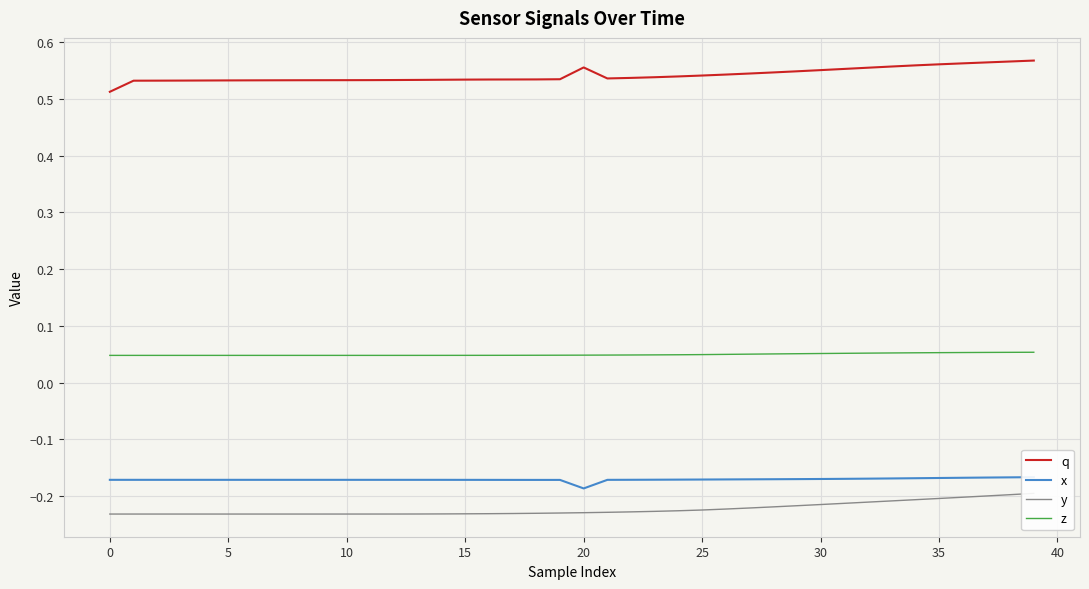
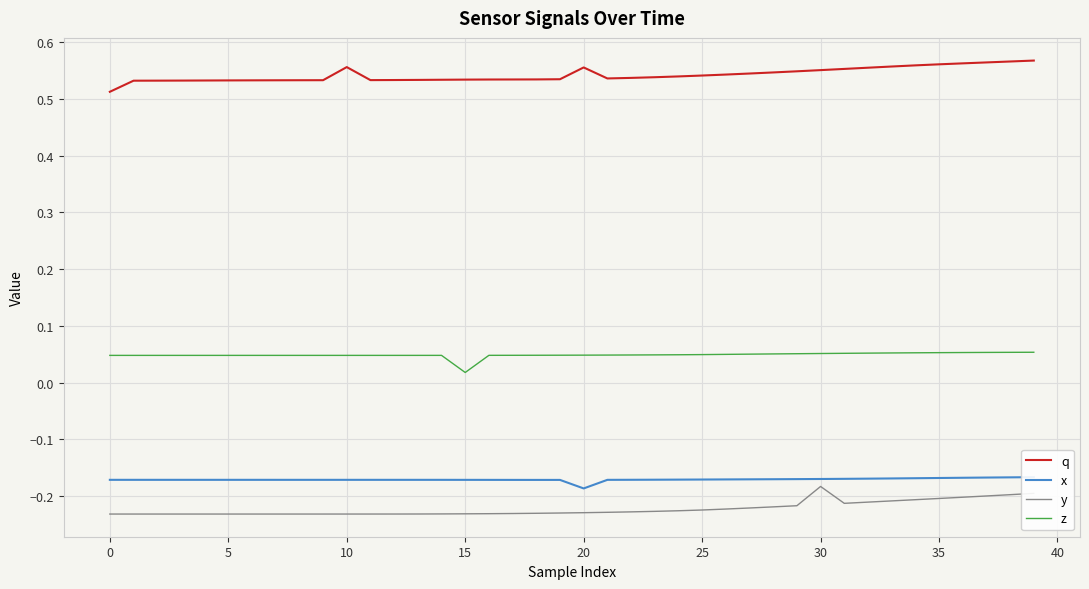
  {
    "q": {
      "0": 0.51,
      "5": 0.53,
-     "10": 0.53,
+     "10": 0.56,
      "15": 0.53,
      "20": 0.56,
      "25": 0.54,
      "30": 0.55,
      "35": 0.56
    },
    "x": {
      "0": -0.17,
      "5": -0.17,
      "10": -0.17,
      "15": -0.17,
      "20": -0.19,
      "25": -0.17,
      "30": -0.17,
      "35": -0.17
    },
    "y": {
      "0": -0.23,
      "5": -0.23,
      "10": -0.23,
      "15": -0.23,
      "20": -0.23,
      "25": -0.22,
-     "30": -0.22,
+     "30": -0.18,
      "35": -0.20
    },
    "z": {
      "0": 0.05,
      "5": 0.05,
      "10": 0.05,
-     "15": 0.05,
+     "15": 0.02,
      "20": 0.05,
      "25": 0.05,
      "30": 0.05,
      "35": 0.05
    }
  }
